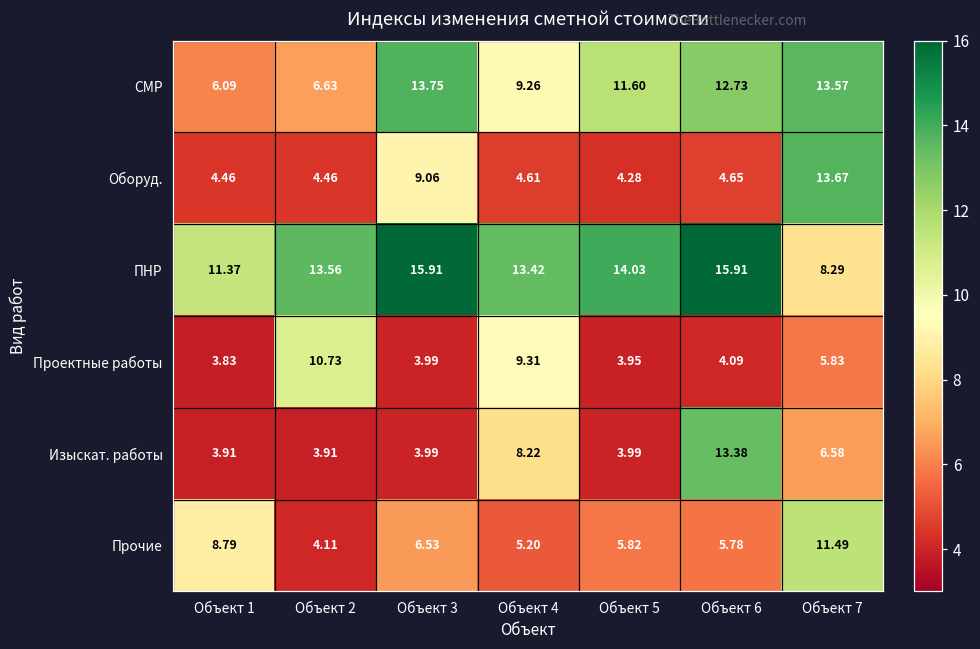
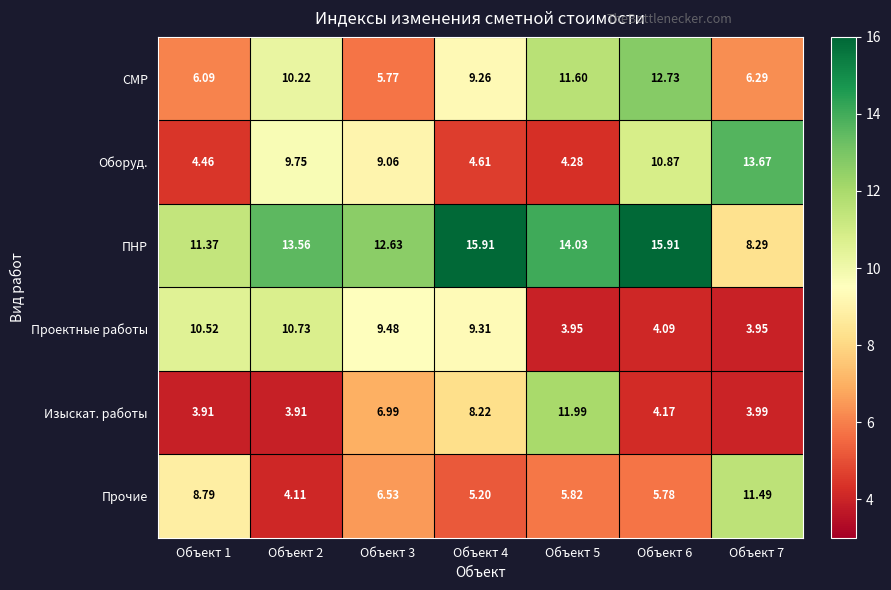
  {
    "СМР": {
      "Объект 1": 6.09,
-     "Объект 2": 6.63,
-     "Объект 3": 13.75,
+     "Объект 2": 10.22,
+     "Объект 3": 5.77,
      "Объект 4": 9.26,
      "Объект 5": 11.60,
      "Объект 6": 12.73,
-     "Объект 7": 13.57
+     "Объект 7": 6.29
    },
    "Оборуд.": {
      "Объект 1": 4.46,
-     "Объект 2": 4.46,
+     "Объект 2": 9.75,
      "Объект 3": 9.06,
      "Объект 4": 4.61,
      "Объект 5": 4.28,
-     "Объект 6": 4.65,
+     "Объект 6": 10.87,
      "Объект 7": 13.67
    },
    "ПНР": {
      "Объект 1": 11.37,
      "Объект 2": 13.56,
-     "Объект 3": 15.91,
-     "Объект 4": 13.42,
+     "Объект 3": 12.63,
+     "Объект 4": 15.91,
      "Объект 5": 14.03,
      "Объект 6": 15.91,
      "Объект 7": 8.29
    },
    "Проектные работы": {
-     "Объект 1": 3.83,
+     "Объект 1": 10.52,
      "Объект 2": 10.73,
-     "Объект 3": 3.99,
+     "Объект 3": 9.48,
      "Объект 4": 9.31,
      "Объект 5": 3.95,
      "Объект 6": 4.09,
-     "Объект 7": 5.83
+     "Объект 7": 3.95
    },
    "Изыскат. работы": {
      "Объект 1": 3.91,
      "Объект 2": 3.91,
-     "Объект 3": 3.99,
+     "Объект 3": 6.99,
      "Объект 4": 8.22,
-     "Объект 5": 3.99,
-     "Объект 6": 13.38,
-     "Объект 7": 6.58
+     "Объект 5": 11.99,
+     "Объект 6": 4.17,
+     "Объект 7": 3.99
    },
    "Прочие": {
      "Объект 1": 8.79,
      "Объект 2": 4.11,
      "Объект 3": 6.53,
      "Объект 4": 5.20,
      "Объект 5": 5.82,
      "Объект 6": 5.78,
      "Объект 7": 11.49
    }
  }
